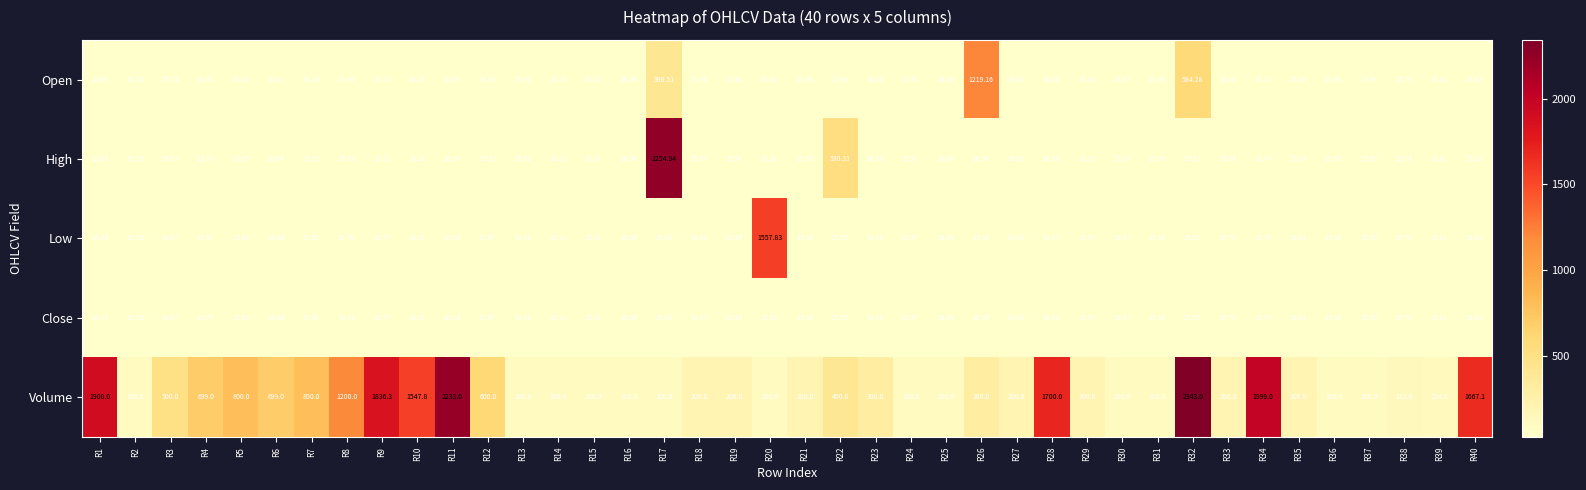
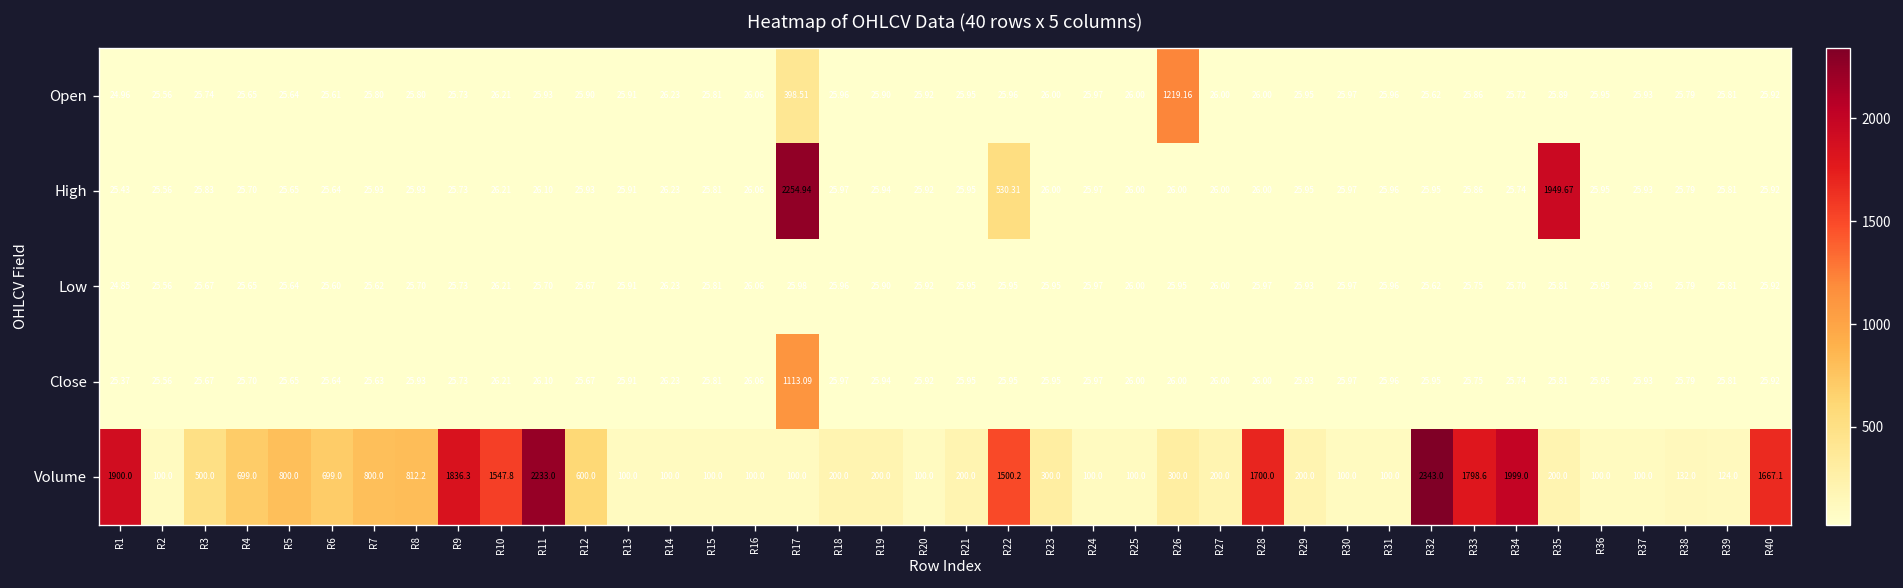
  {
    "Open": {
      "R1": 24.96,
      "R3": 25.74,
      "R4": 25.65,
      "R6": 25.61,
      "R9": 25.73,
      "R10": 26.21,
      "R11": 25.93,
      "R12": 25.90,
      "R13": 25.91,
      "R14": 26.23,
      "R15": 25.81,
      "R17": 398.51,
      "R18": 25.96,
      "R19": 25.90,
      "R20": 25.92,
      "R21": 25.95,
      "R22": 25.96,
      "R24": 25.97,
      "R26": 1219.16,
      "R29": 25.95,
      "R30": 25.97,
      "R31": 25.96,
-     "R32": 584.28,
+     "R32": 25.62,
      "R34": 25.72,
      "R35": 25.89,
      "R36": 25.95,
      "R37": 25.93,
      "R38": 25.79,
      "R39": 25.81,
      "R40": 25.92
    },
    "High": {
      "R1": 25.43,
      "R3": 25.83,
      "R4": 25.70,
      "R5": 25.65,
      "R7": 25.93,
      "R8": 25.93,
      "R9": 25.73,
      "R10": 26.21,
      "R11": 26.10,
      "R12": 25.93,
      "R13": 25.91,
      "R14": 26.23,
      "R15": 25.81,
      "R17": 2254.94,
      "R18": 25.97,
      "R19": 25.94,
      "R20": 25.92,
      "R21": 25.95,
      "R22": 530.31,
      "R24": 25.97,
      "R29": 25.95,
      "R30": 25.97,
      "R31": 25.96,
      "R32": 25.95,
      "R34": 25.74,
-     "R35": 25.89,
+     "R35": 1949.67,
      "R36": 25.95,
      "R37": 25.93,
      "R38": 25.79,
      "R39": 25.81,
      "R40": 25.92
    },
    "Low": {
      "R1": 24.85,
      "R4": 25.65,
      "R7": 25.62,
      "R8": 25.70,
      "R9": 25.73,
      "R10": 26.21,
      "R11": 25.70,
      "R13": 25.91,
      "R14": 26.23,
      "R15": 25.81,
      "R17": 25.98,
      "R18": 25.96,
      "R19": 25.90,
-     "R20": 1557.83,
+     "R20": 25.92,
      "R21": 25.95,
      "R22": 25.95,
      "R23": 25.95,
      "R24": 25.97,
      "R26": 25.95,
      "R28": 25.97,
      "R29": 25.93,
      "R30": 25.97,
      "R31": 25.96,
      "R32": 25.62,
      "R33": 25.75,
      "R34": 25.70,
      "R35": 25.81,
      "R36": 25.95,
      "R37": 25.93,
      "R38": 25.79,
      "R39": 25.81,
      "R40": 25.92
    },
    "Close": {
      "R1": 25.37,
      "R4": 25.70,
      "R5": 25.65,
      "R7": 25.63,
      "R8": 25.93,
      "R9": 25.73,
      "R10": 26.21,
      "R11": 26.10,
      "R13": 25.91,
      "R14": 26.23,
      "R15": 25.81,
-     "R17": 25.98,
+     "R17": 1113.09,
      "R18": 25.97,
      "R19": 25.94,
      "R20": 25.92,
      "R21": 25.95,
      "R22": 25.95,
      "R23": 25.95,
      "R24": 25.97,
      "R29": 25.93,
      "R30": 25.97,
      "R31": 25.96,
      "R32": 25.95,
      "R33": 25.75,
      "R34": 25.74,
      "R35": 25.81,
      "R36": 25.95,
      "R37": 25.93,
      "R38": 25.79,
      "R39": 25.81,
      "R40": 25.92
    },
    "Volume": {
      "R1": 1900.0,
      "R2": 100.0,
      "R3": 500.0,
      "R4": 699.0,
      "R5": 800.0,
      "R6": 699.0,
      "R7": 800.0,
-     "R8": 1200.0,
+     "R8": 812.2,
      "R9": 1836.3,
      "R10": 1547.8,
      "R11": 2233.0,
      "R12": 600.0,
      "R13": 100.0,
      "R14": 100.0,
      "R15": 100.0,
      "R16": 100.0,
      "R17": 100.0,
      "R18": 200.0,
      "R19": 200.0,
      "R20": 100.0,
      "R21": 200.0,
-     "R22": 400.0,
+     "R22": 1500.2,
      "R23": 300.0,
      "R24": 100.0,
      "R25": 100.0,
      "R26": 300.0,
      "R27": 200.0,
      "R28": 1700.0,
      "R29": 200.0,
      "R30": 100.0,
      "R31": 100.0,
      "R32": 2343.0,
-     "R33": 200.0,
+     "R33": 1798.6,
      "R34": 1999.0,
      "R35": 200.0,
      "R36": 100.0,
      "R37": 100.0,
      "R38": 132.0,
      "R39": 124.0,
      "R40": 1667.1
    }
  }
